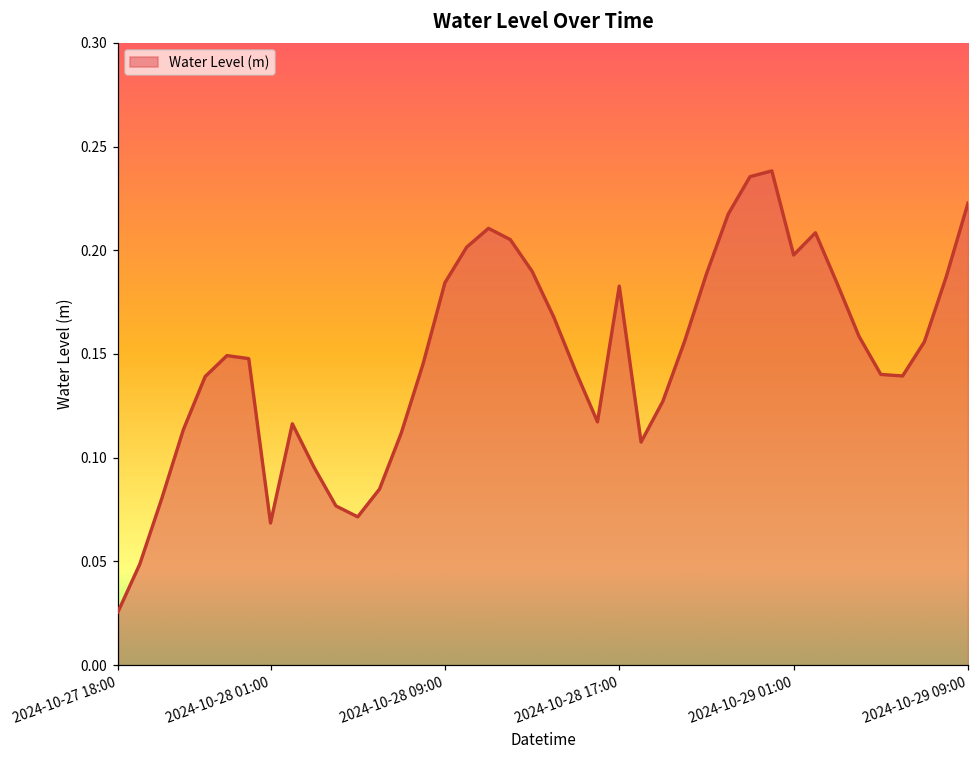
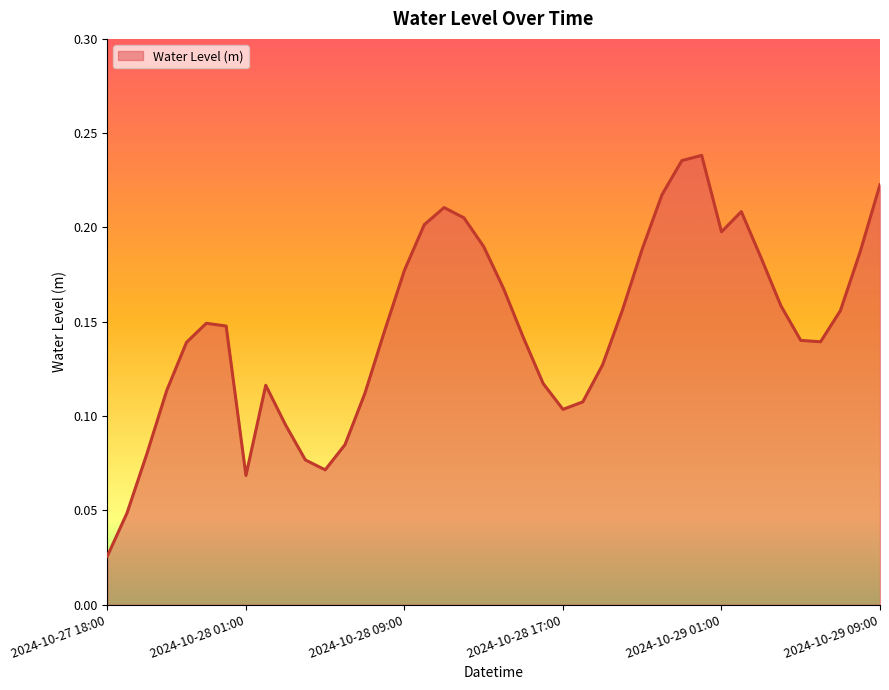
  {
    "2024-10-27 18:00": 0.026,
    "2024-10-28 01:00": 0.069,
-   "2024-10-28 09:00": 0.184,
-   "2024-10-28 17:00": 0.183,
+   "2024-10-28 09:00": 0.177,
+   "2024-10-28 17:00": 0.104,
    "2024-10-29 01:00": 0.198,
    "2024-10-29 09:00": 0.223
  }
